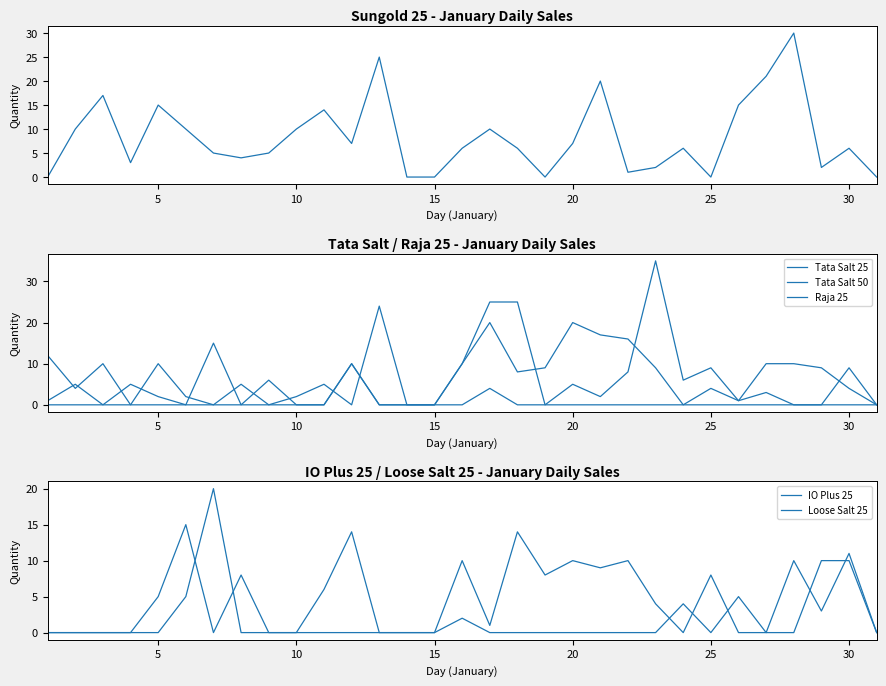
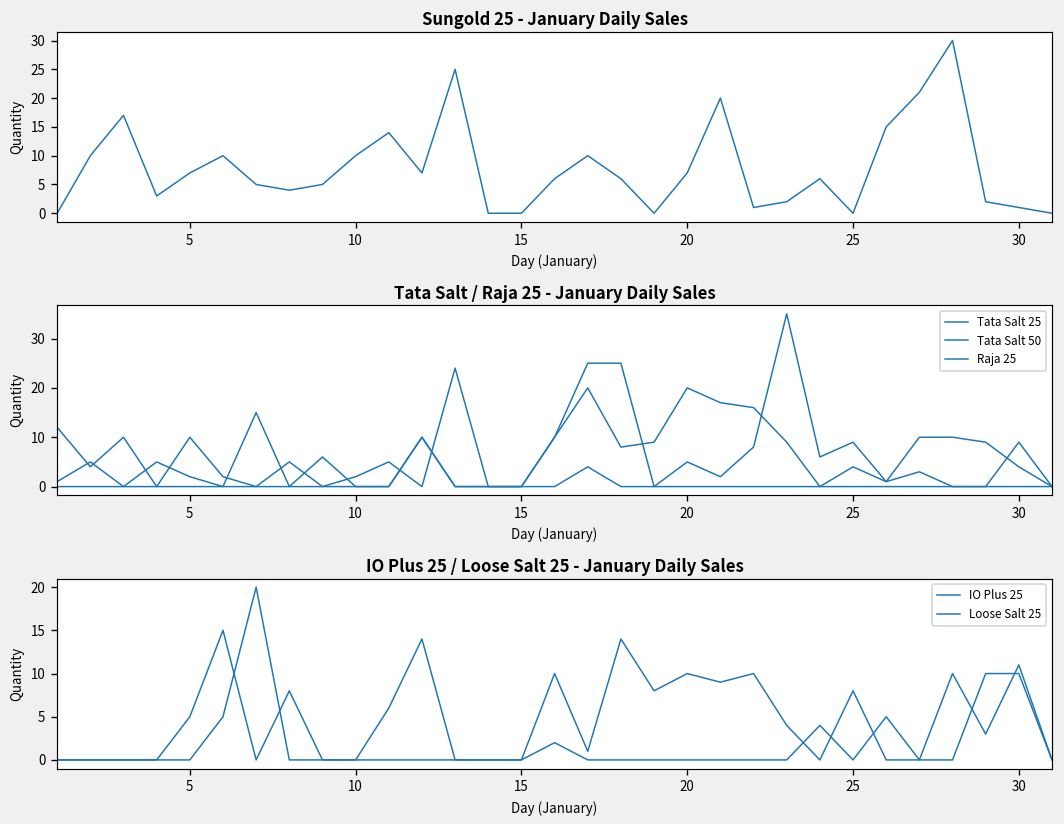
  {
    "Sungold 25 - January Daily Sales": {
-     "5": 15,
+     "5": 7,
      "10": 10,
      "15": 0,
      "20": 7,
      "25": 0,
-     "30": 6
+     "30": 1
    }
  }
